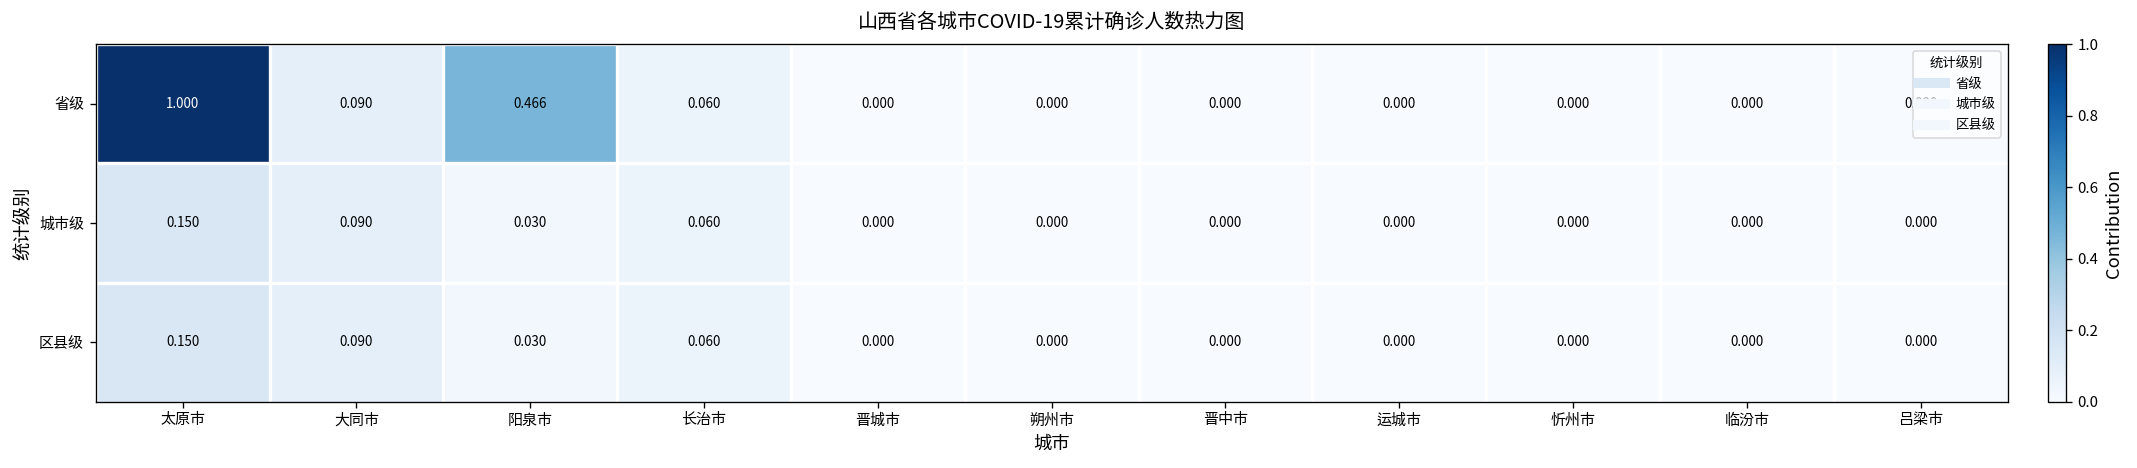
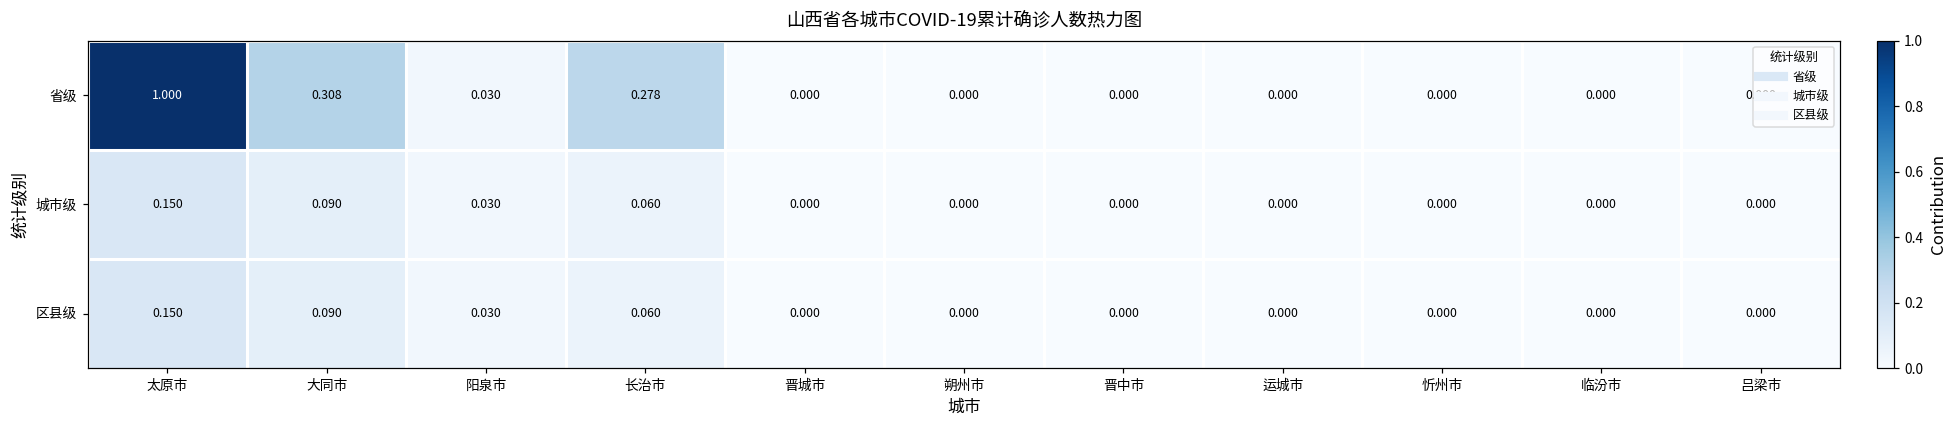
  {
    "省级": {
      "太原市": 1.000,
-     "大同市": 0.090,
-     "阳泉市": 0.466,
-     "长治市": 0.060,
+     "大同市": 0.308,
+     "阳泉市": 0.030,
+     "长治市": 0.278,
      "晋城市": 0.000,
      "朔州市": 0.000,
      "晋中市": 0.000,
      "运城市": 0.000,
      "忻州市": 0.000,
      "临汾市": 0.000
    },
    "城市级": {
      "太原市": 0.150,
      "大同市": 0.090,
      "阳泉市": 0.030,
      "长治市": 0.060,
      "晋城市": 0.000,
      "朔州市": 0.000,
      "晋中市": 0.000,
      "运城市": 0.000,
      "忻州市": 0.000,
      "临汾市": 0.000,
      "吕梁市": 0.000
    },
    "区县级": {
      "太原市": 0.150,
      "大同市": 0.090,
      "阳泉市": 0.030,
      "长治市": 0.060,
      "晋城市": 0.000,
      "朔州市": 0.000,
      "晋中市": 0.000,
      "运城市": 0.000,
      "忻州市": 0.000,
      "临汾市": 0.000,
      "吕梁市": 0.000
    }
  }
